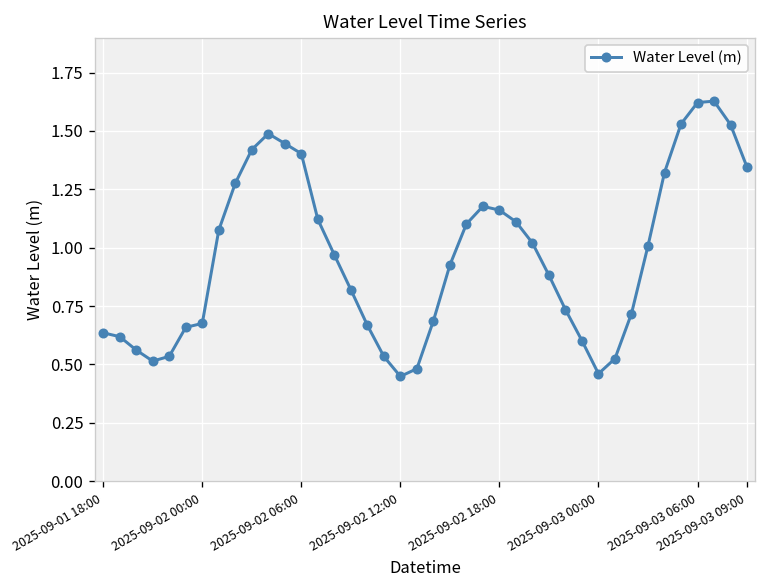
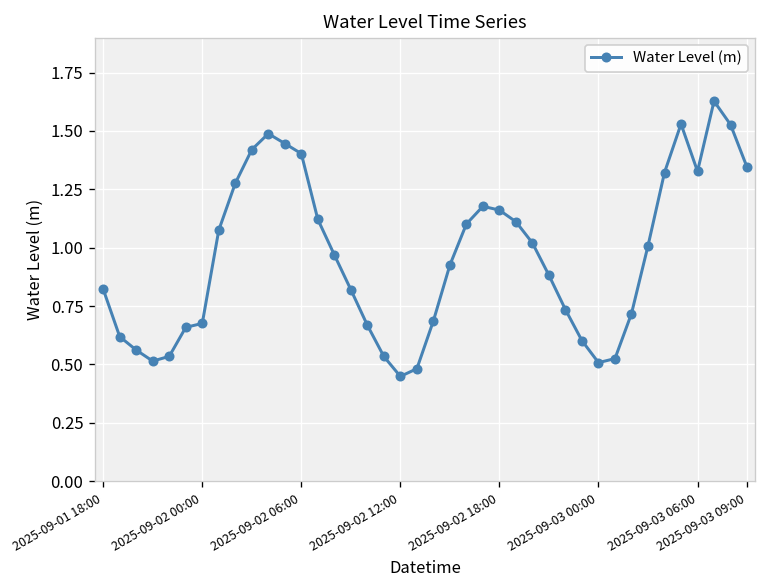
  {
-   "2025-09-01 18:00": 0.64,
+   "2025-09-01 18:00": 0.82,
    "2025-09-02 00:00": 0.68,
    "2025-09-02 06:00": 1.40,
    "2025-09-02 12:00": 0.45,
    "2025-09-02 18:00": 1.16,
-   "2025-09-03 00:00": 0.46,
-   "2025-09-03 06:00": 1.62,
+   "2025-09-03 00:00": 0.51,
+   "2025-09-03 06:00": 1.33,
    "2025-09-03 09:00": 1.34
  }
